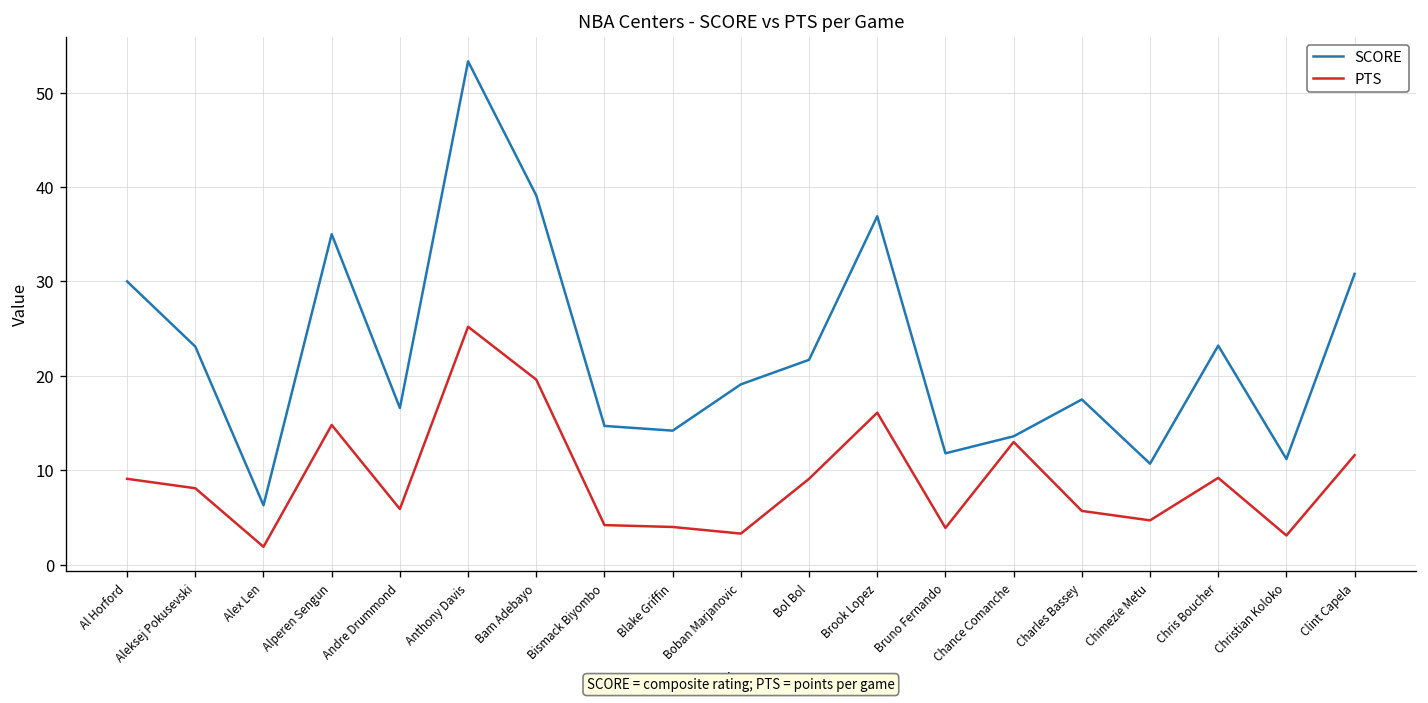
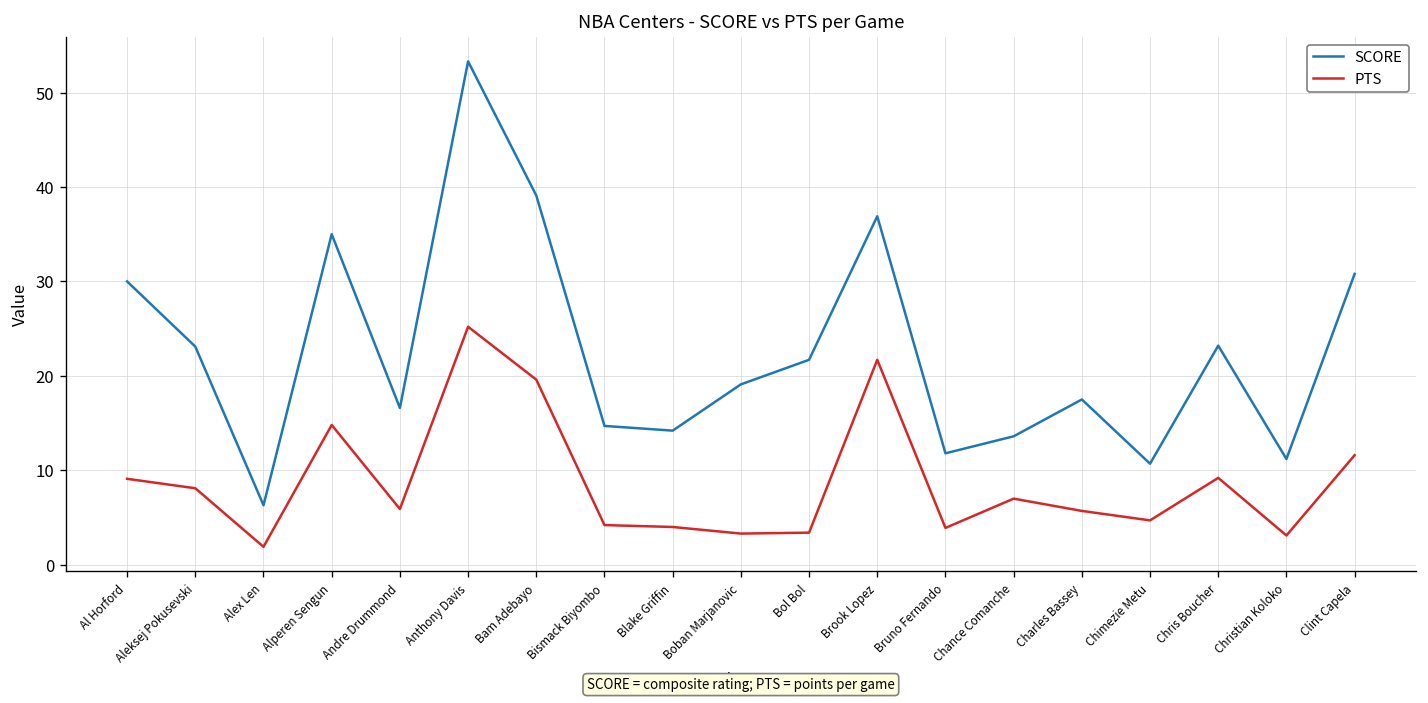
  {
    "SCORE": {
      "Al Horford": 30,
      "Aleksej Pokusevski": 23,
      "Alex Len": 6,
      "Alperen Sengun": 35,
      "Andre Drummond": 17,
      "Anthony Davis": 53,
      "Bam Adebayo": 39,
      "Bismack Biyombo": 15,
      "Blake Griffin": 14,
      "Boban Marjanovic": 19,
      "Bol Bol": 22,
      "Brook Lopez": 37,
      "Bruno Fernando": 12,
      "Chance Comanche": 14,
      "Charles Bassey": 18,
      "Chimezie Metu": 11,
      "Chris Boucher": 23,
      "Christian Koloko": 11,
      "Clint Capela": 31
    },
    "PTS": {
      "Al Horford": 9,
      "Aleksej Pokusevski": 8,
      "Alex Len": 2,
      "Alperen Sengun": 15,
      "Andre Drummond": 6,
      "Anthony Davis": 25,
      "Bam Adebayo": 20,
      "Bismack Biyombo": 4,
      "Blake Griffin": 4,
      "Boban Marjanovic": 3,
-     "Bol Bol": 9,
-     "Brook Lopez": 16,
+     "Bol Bol": 3,
+     "Brook Lopez": 22,
      "Bruno Fernando": 4,
-     "Chance Comanche": 13,
+     "Chance Comanche": 7,
      "Charles Bassey": 6,
      "Chimezie Metu": 5,
      "Chris Boucher": 9,
      "Christian Koloko": 3,
      "Clint Capela": 12
    }
  }
